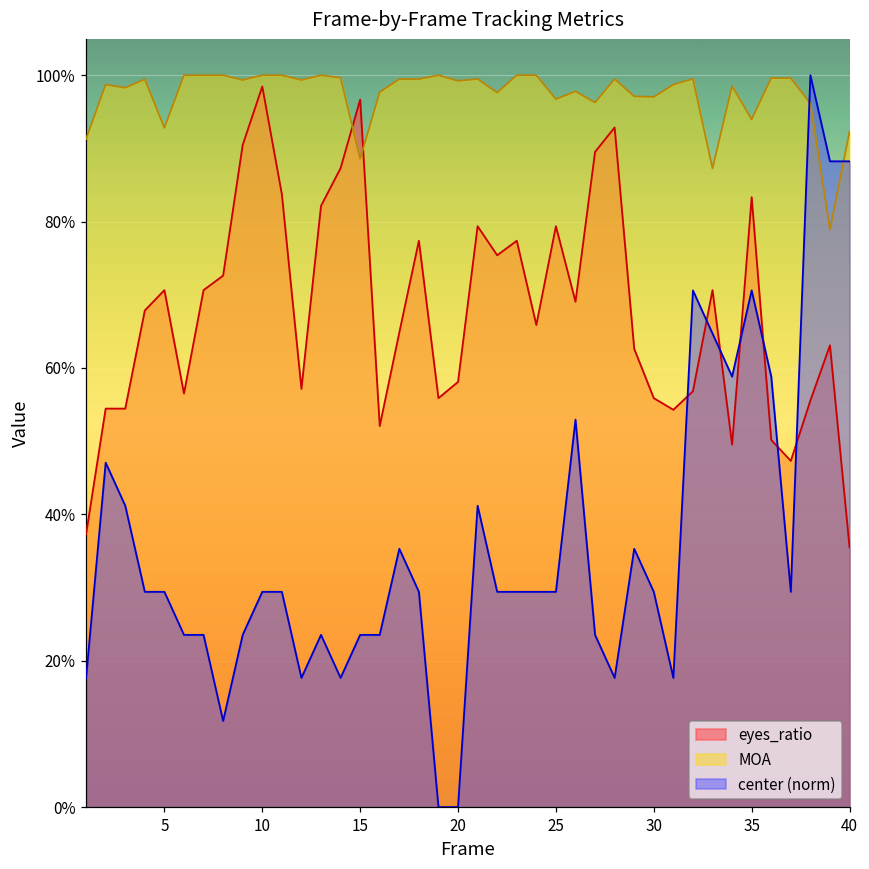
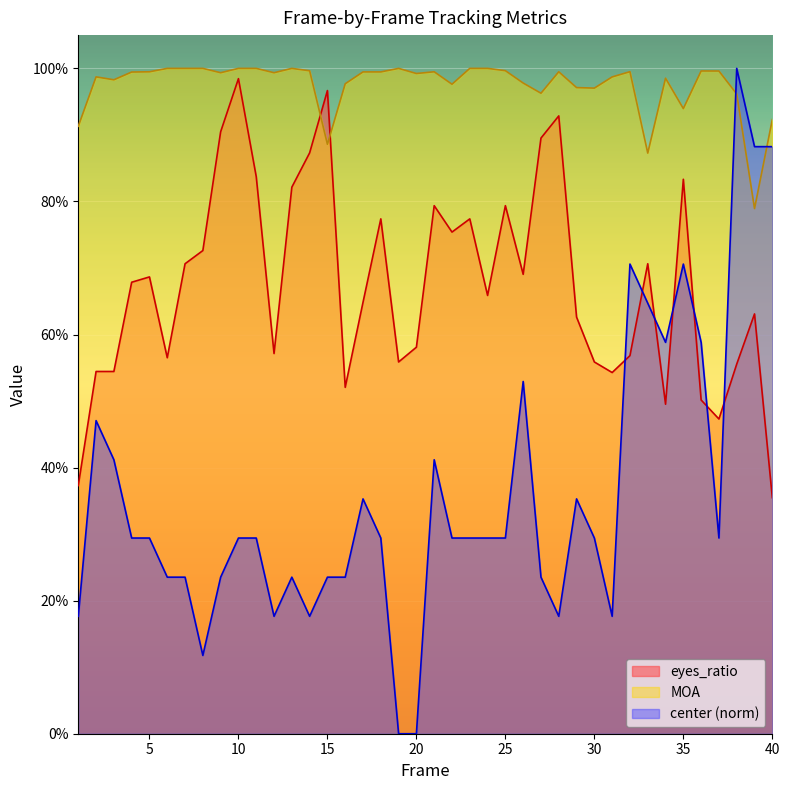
  {
    "eyes_ratio": {
-     "5": "71%",
+     "5": "69%",
      "10": "98%",
      "15": "97%",
      "20": "58%",
      "25": "79%",
      "30": "56%",
      "35": "83%",
      "40": "35%"
    },
    "MOA": {
-     "5": "93%",
+     "5": "99%",
      "10": "100%",
      "15": "89%",
      "20": "99%",
-     "25": "97%",
+     "25": "100%",
      "30": "97%",
      "35": "94%",
      "40": "92%"
    },
    "center (norm)": {
      "5": "29%",
      "10": "29%",
      "15": "24%",
      "20": "0%",
      "25": "29%",
      "30": "29%",
      "35": "71%",
      "40": "88%"
    }
  }
